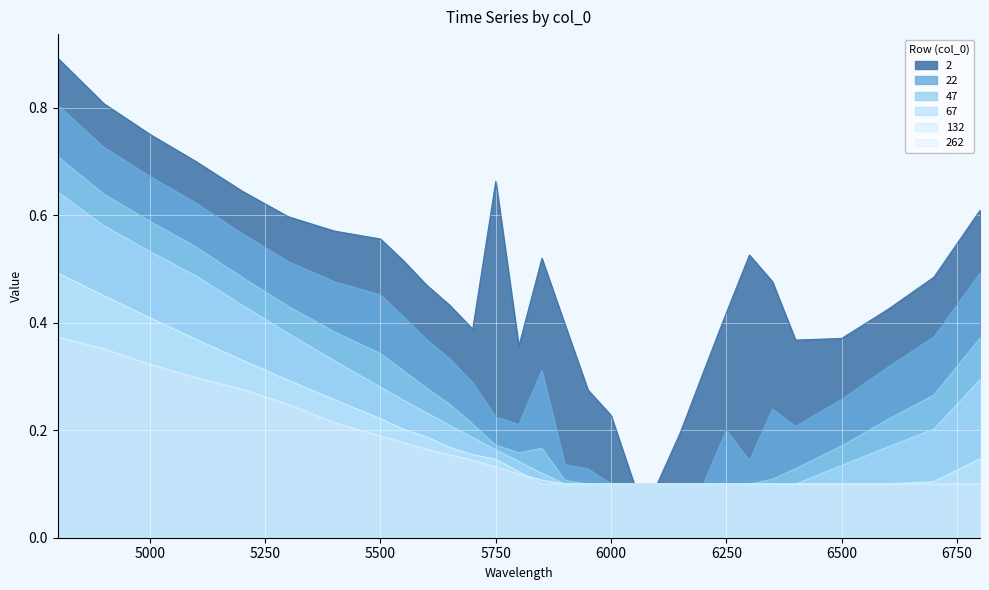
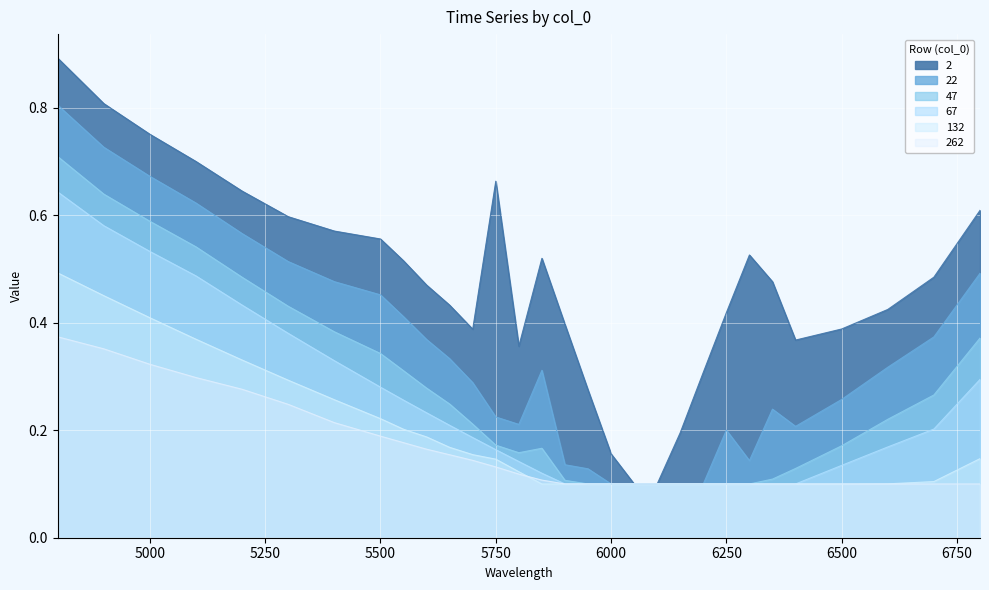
  {
    "2": {
      "5000": 0.75,
      "5500": 0.56,
      "5750": 0.66,
-     "6000": 0.23,
+     "6000": 0.16,
      "6250": 0.42,
-     "6500": 0.37
+     "6500": 0.39
    }
  }
